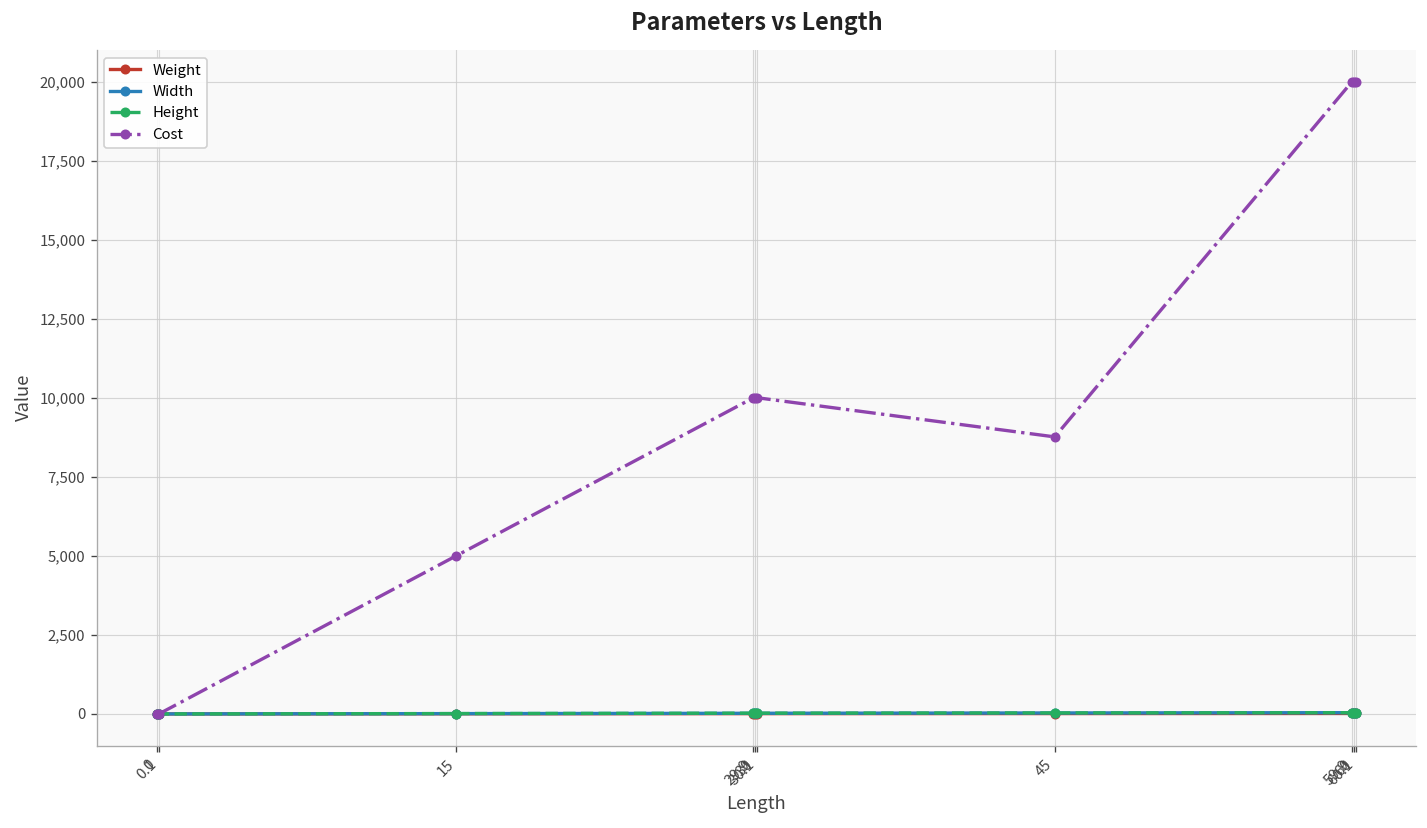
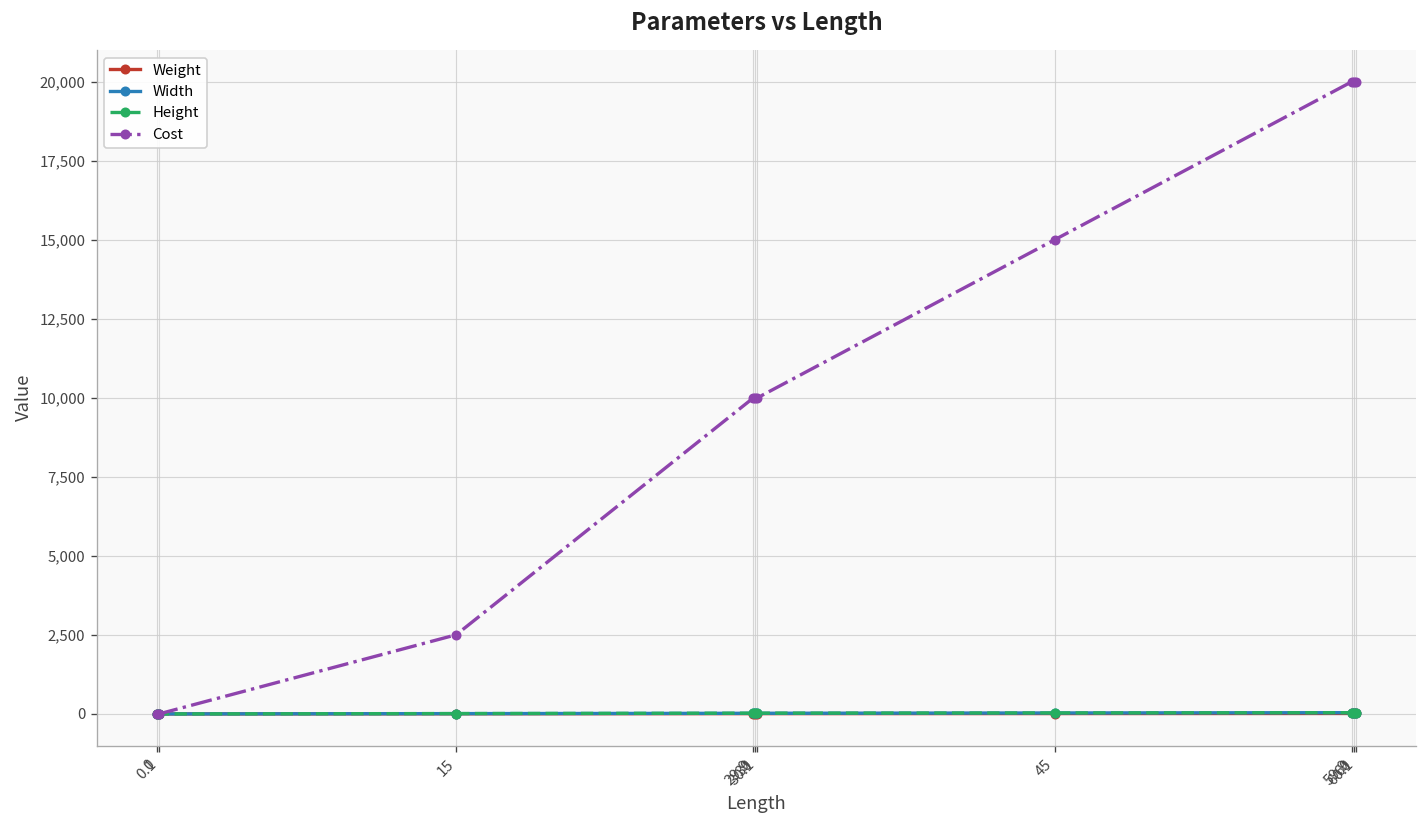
  {
    "Cost": {
-     "15": "5,000",
+     "15": "2,500",
      "29.9": "10,000",
      "30": "10,000",
      "30.1": "10,000",
-     "45": "8,800",
+     "45": "15,000",
      "59.9": "20,000",
      "60": "20,000",
      "60.1": "20,000"
    }
  }
